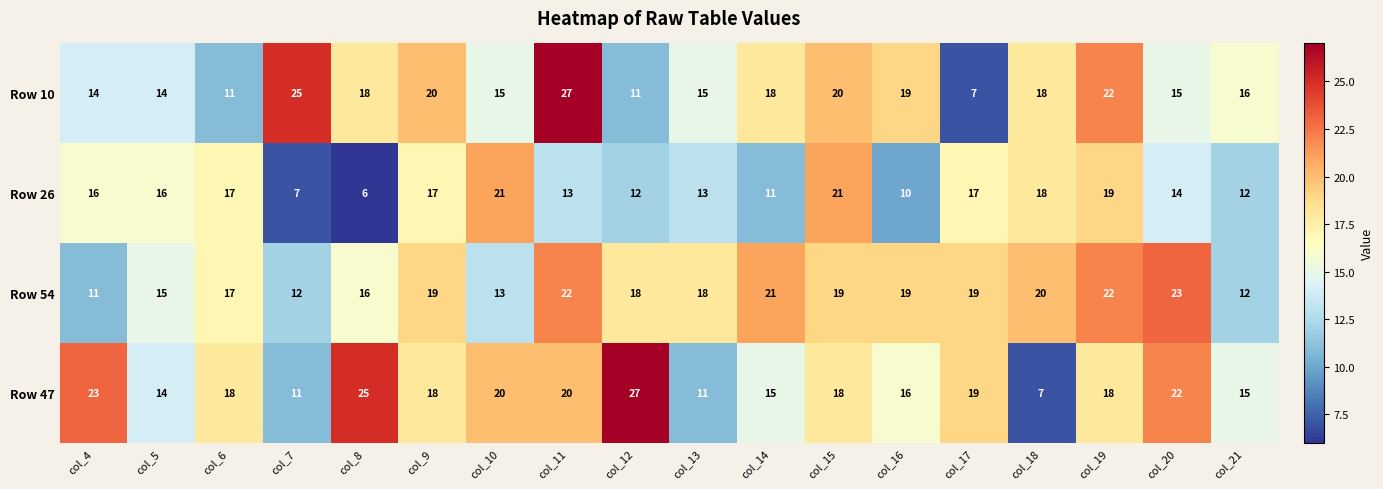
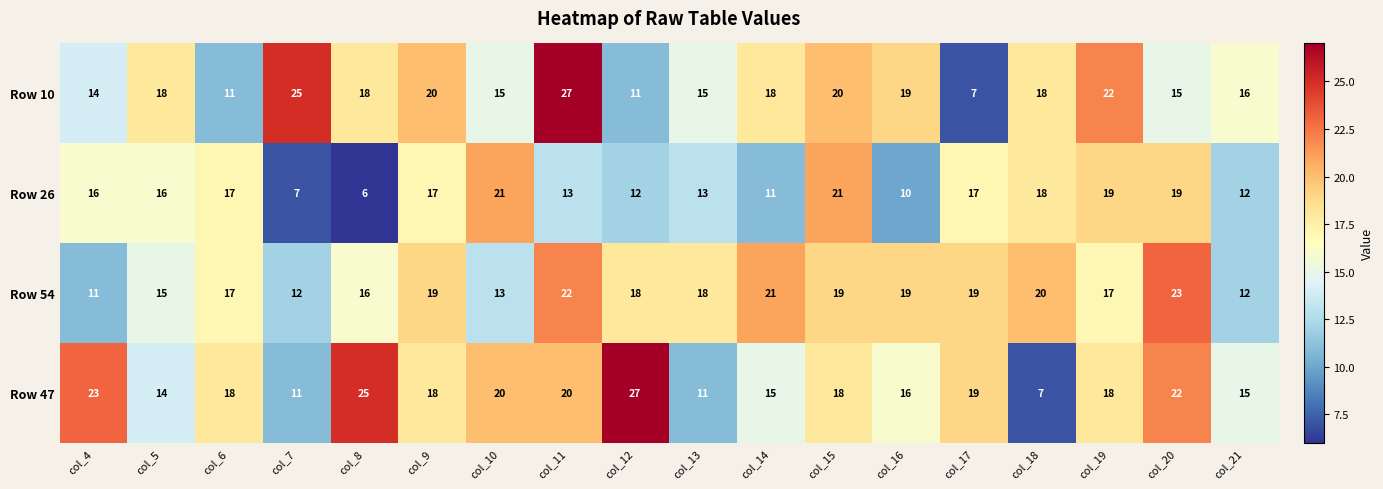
  {
    "Row 10": {
      "col_4": 14,
-     "col_5": 14,
+     "col_5": 18,
      "col_6": 11,
      "col_7": 25,
      "col_8": 18,
      "col_9": 20,
      "col_10": 15,
      "col_11": 27,
      "col_12": 11,
      "col_13": 15,
      "col_14": 18,
      "col_15": 20,
      "col_16": 19,
      "col_17": 7,
      "col_18": 18,
      "col_19": 22,
      "col_20": 15,
      "col_21": 16
    },
    "Row 26": {
      "col_4": 16,
      "col_5": 16,
      "col_6": 17,
      "col_7": 7,
      "col_8": 6,
      "col_9": 17,
      "col_10": 21,
      "col_11": 13,
      "col_12": 12,
      "col_13": 13,
      "col_14": 11,
      "col_15": 21,
      "col_16": 10,
      "col_17": 17,
      "col_18": 18,
      "col_19": 19,
-     "col_20": 14,
+     "col_20": 19,
      "col_21": 12
    },
    "Row 54": {
      "col_4": 11,
      "col_5": 15,
      "col_6": 17,
      "col_7": 12,
      "col_8": 16,
      "col_9": 19,
      "col_10": 13,
      "col_11": 22,
      "col_12": 18,
      "col_13": 18,
      "col_14": 21,
      "col_15": 19,
      "col_16": 19,
      "col_17": 19,
      "col_18": 20,
-     "col_19": 22,
+     "col_19": 17,
      "col_20": 23,
      "col_21": 12
    },
    "Row 47": {
      "col_4": 23,
      "col_5": 14,
      "col_6": 18,
      "col_7": 11,
      "col_8": 25,
      "col_9": 18,
      "col_10": 20,
      "col_11": 20,
      "col_12": 27,
      "col_13": 11,
      "col_14": 15,
      "col_15": 18,
      "col_16": 16,
      "col_17": 19,
      "col_18": 7,
      "col_19": 18,
      "col_20": 22,
      "col_21": 15
    }
  }
